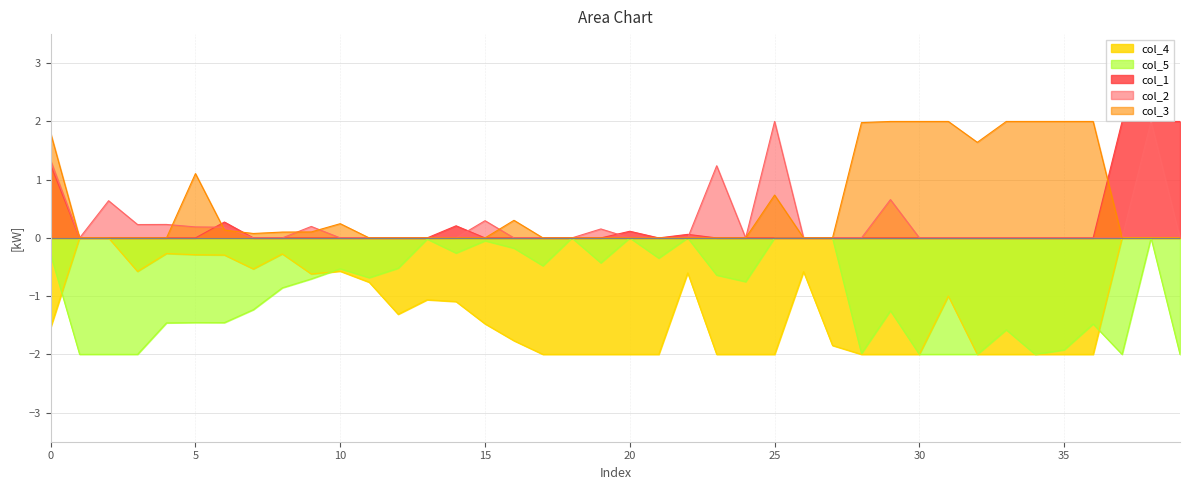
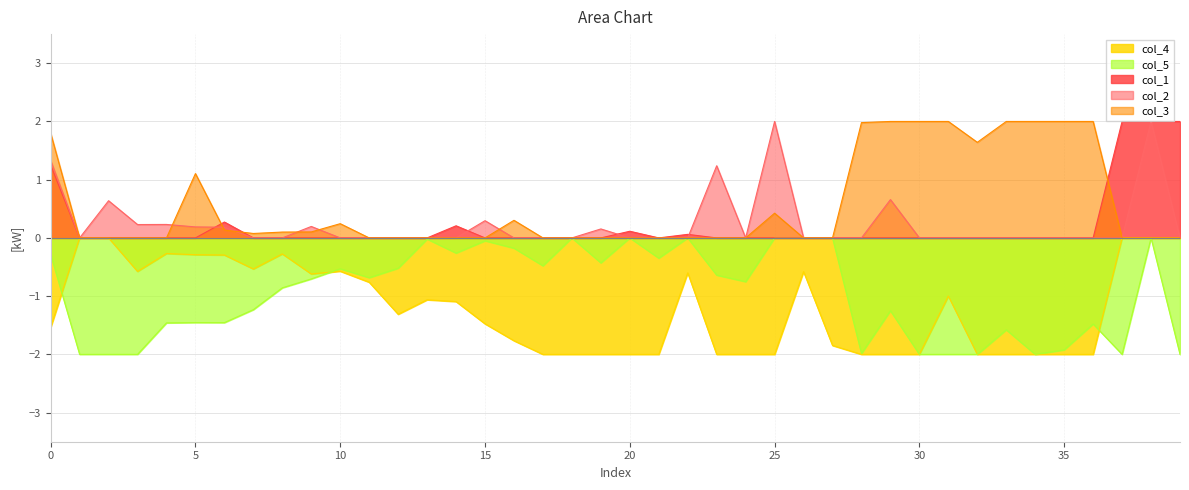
  {
    "col_3": {
      "0": 1.8,
      "5": 1.1,
      "10": 0.2,
-     "25": 0.7,
+     "25": 0.4,
      "30": 2.0,
      "35": 2.0
    }
  }
